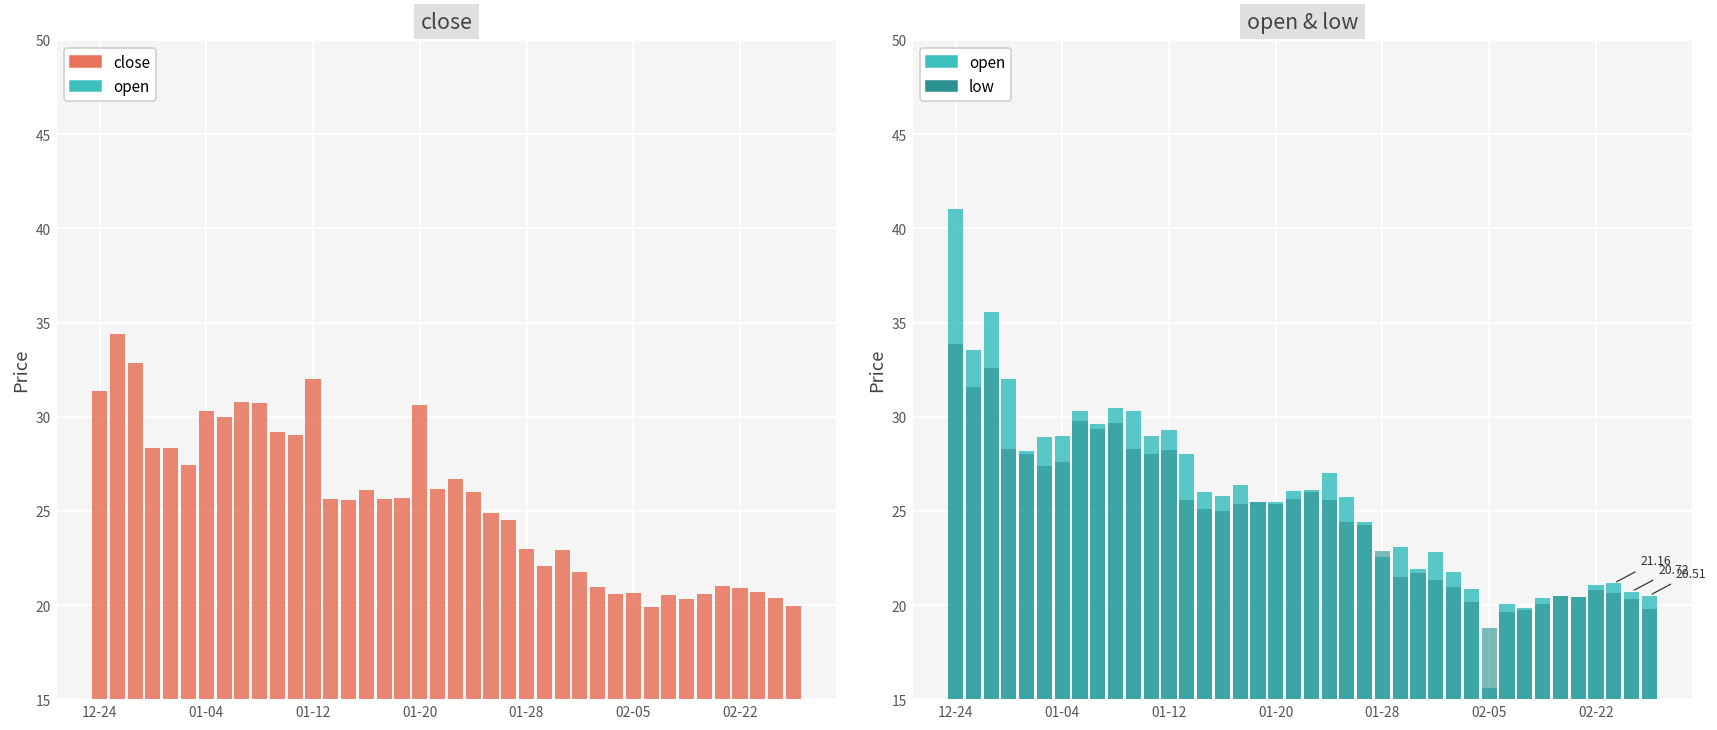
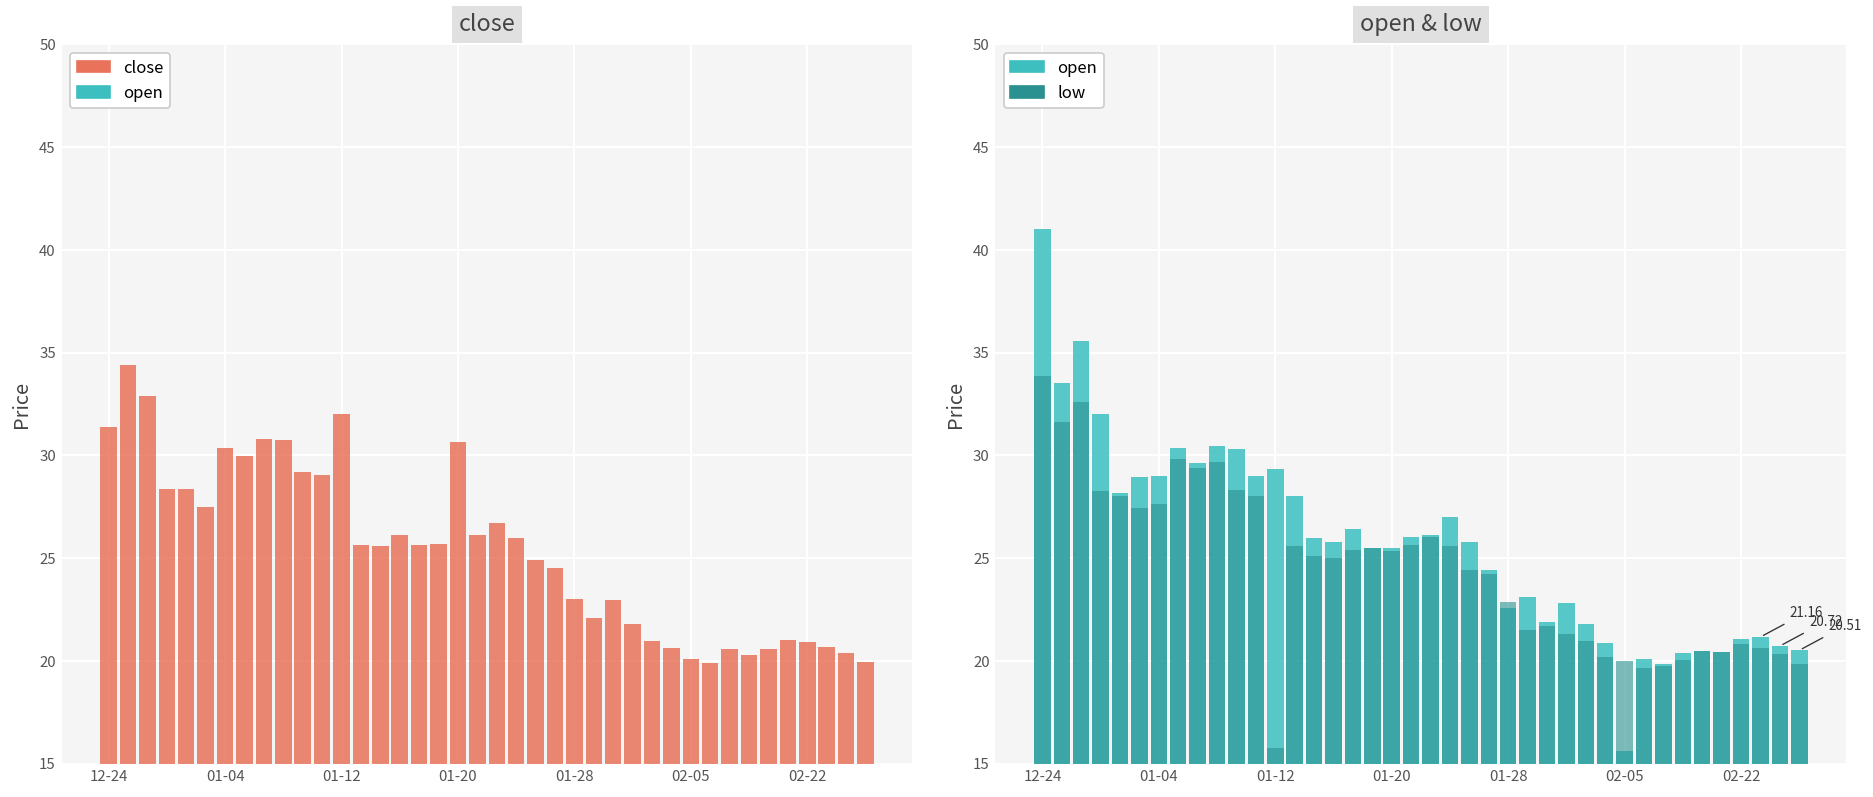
  {
    "close": {
      "12-24": 31.4,
      "01-04": 30.3,
      "01-12": 32.0,
      "01-20": 30.6,
      "01-28": 23.0,
-     "02-05": 20.6,
+     "02-05": 20.1,
      "02-22": 20.9
    },
    "open & low": {
      "open": {
        "12-24": 41.0,
        "01-04": 29.0,
        "01-12": 29.3,
        "01-20": 25.5,
        "02-22": 21.1
      },
      "low": {
-       "01-12": 28.2,
+       "01-12": 15.8,
        "01-28": 22.9,
-       "02-05": 18.8
+       "02-05": 20.0
      }
    }
  }
